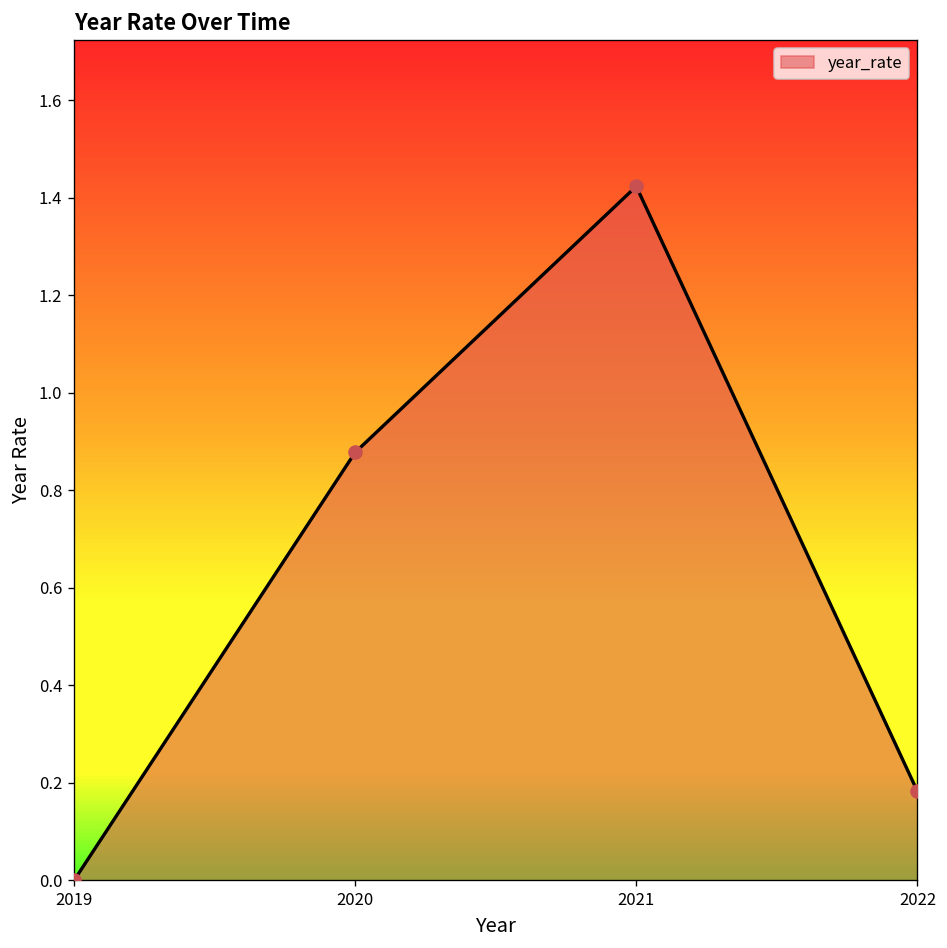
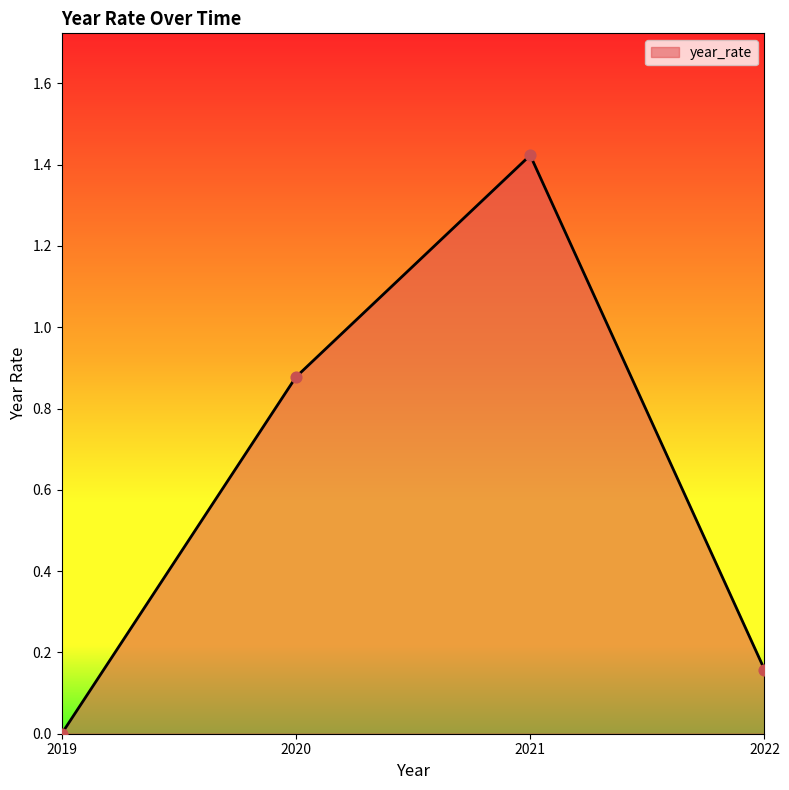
  {
    "2019": 0.00,
    "2020": 0.88,
    "2021": 1.42,
-   "2022": 0.18
+   "2022": 0.16
  }
